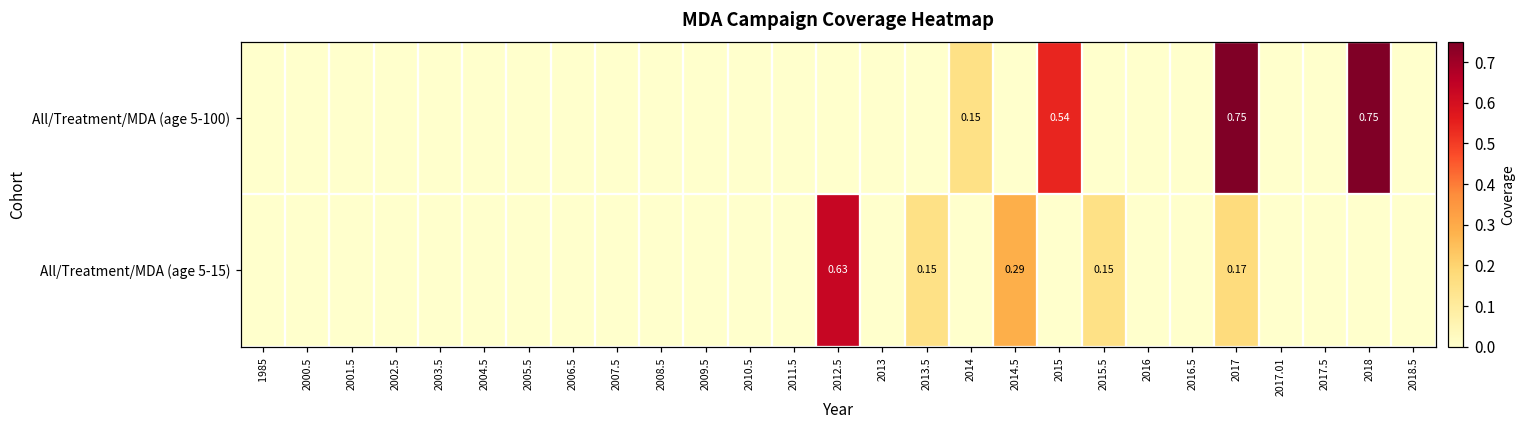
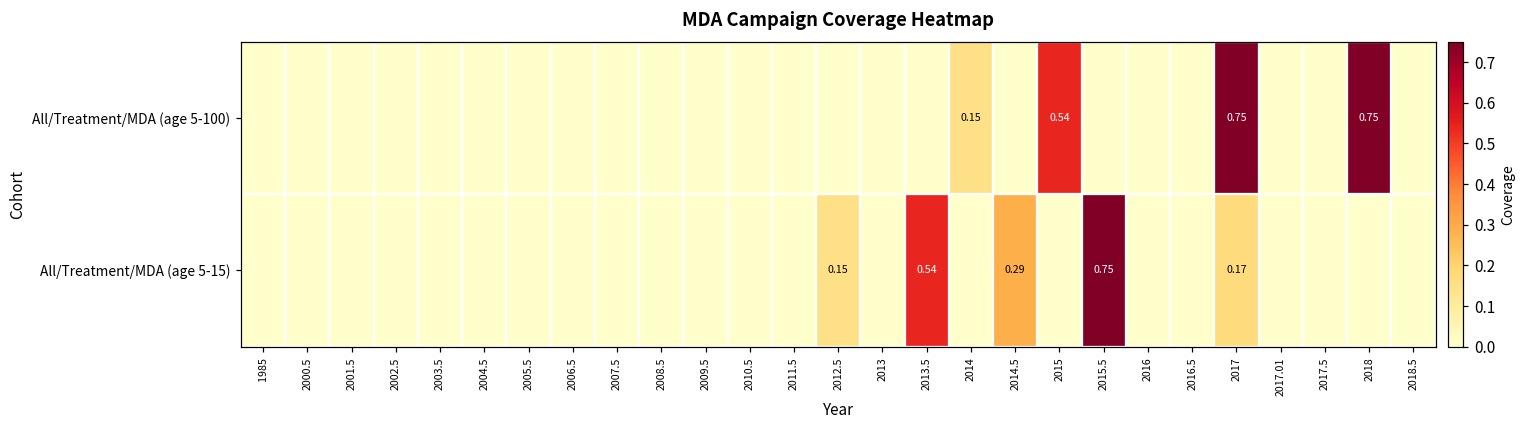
  {
    "All/Treatment/MDA (age 5-100)": {
      "2014": 0.15,
      "2015": 0.54,
      "2017": 0.75,
      "2018": 0.75
    },
    "All/Treatment/MDA (age 5-15)": {
-     "2012.5": 0.63,
-     "2013.5": 0.15,
+     "2012.5": 0.15,
+     "2013.5": 0.54,
      "2014.5": 0.29,
-     "2015.5": 0.15,
+     "2015.5": 0.75,
      "2017": 0.17
    }
  }
